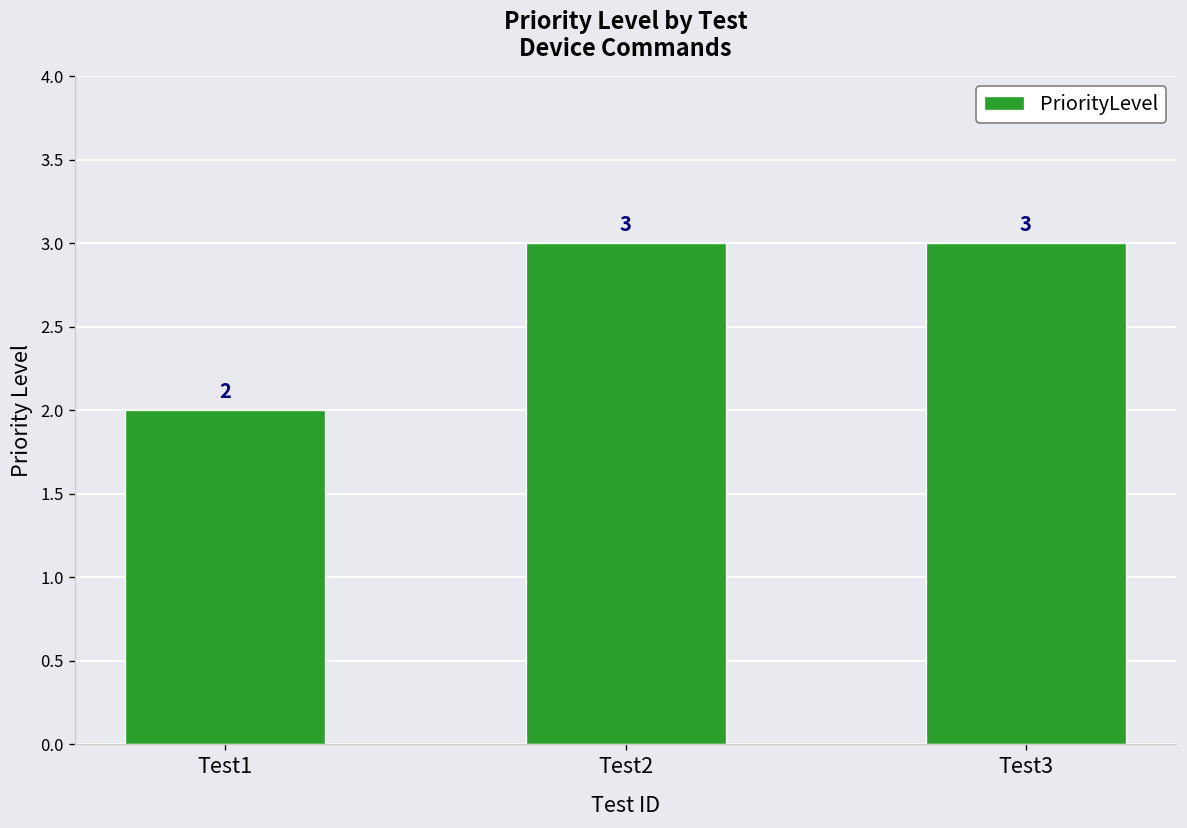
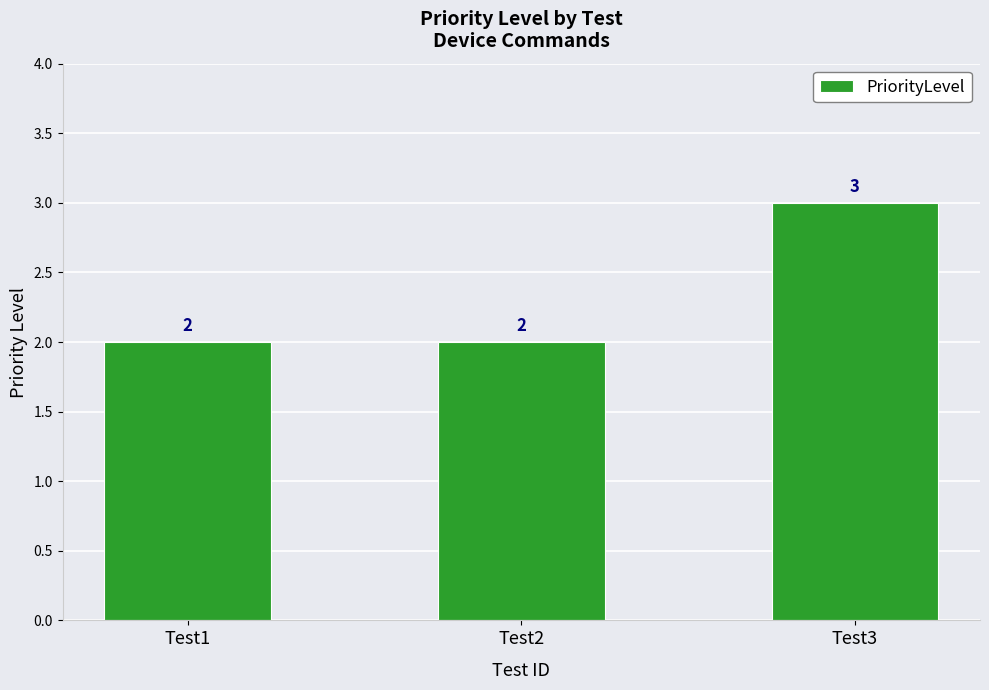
  {
    "Test1": 2,
-   "Test2": 3,
+   "Test2": 2,
    "Test3": 3
  }
